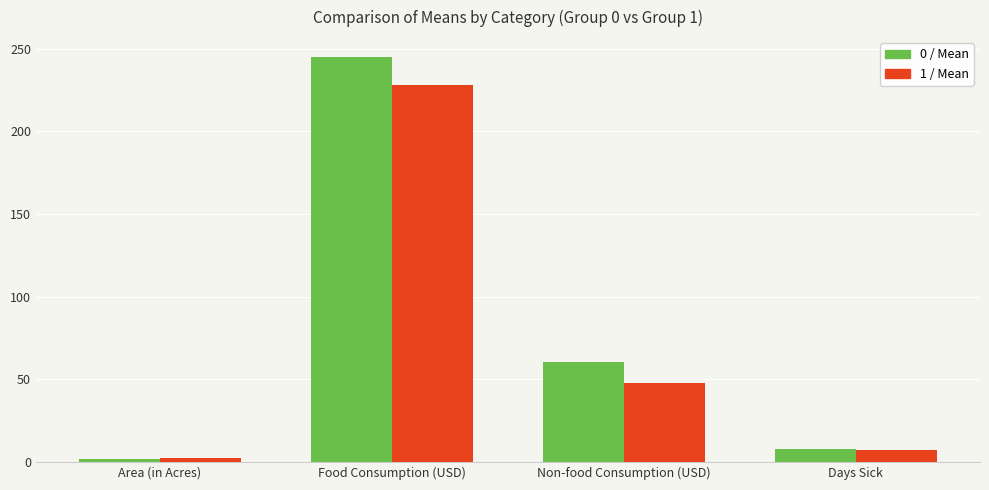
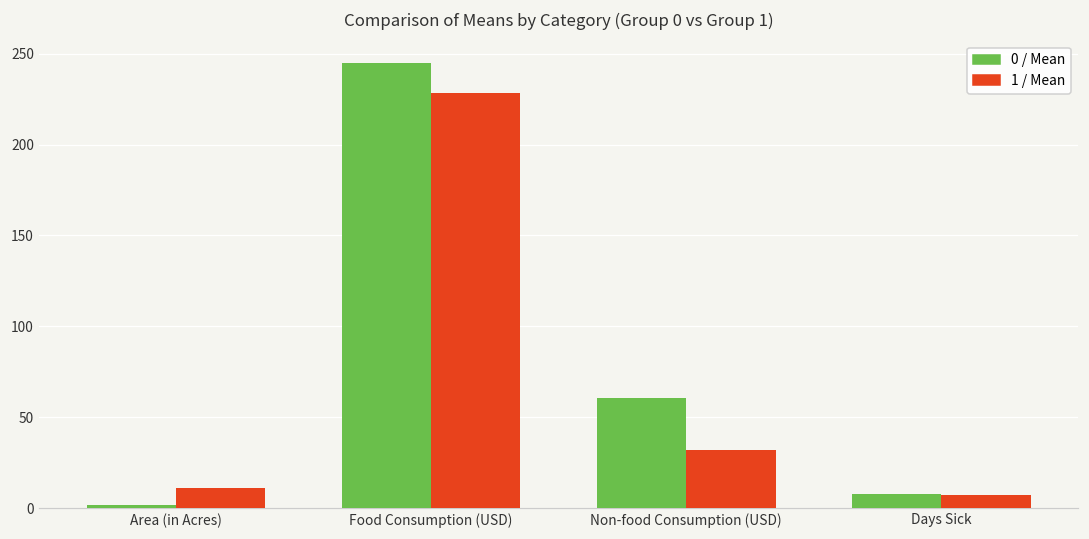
  {
    "0 / Mean": {
      "Area (in Acres)": 2,
      "Food Consumption (USD)": 245,
      "Non-food Consumption (USD)": 61,
      "Days Sick": 8
    },
    "1 / Mean": {
-     "Area (in Acres)": 2,
+     "Area (in Acres)": 11,
      "Food Consumption (USD)": 228,
-     "Non-food Consumption (USD)": 48,
+     "Non-food Consumption (USD)": 32,
      "Days Sick": 7
    }
  }
